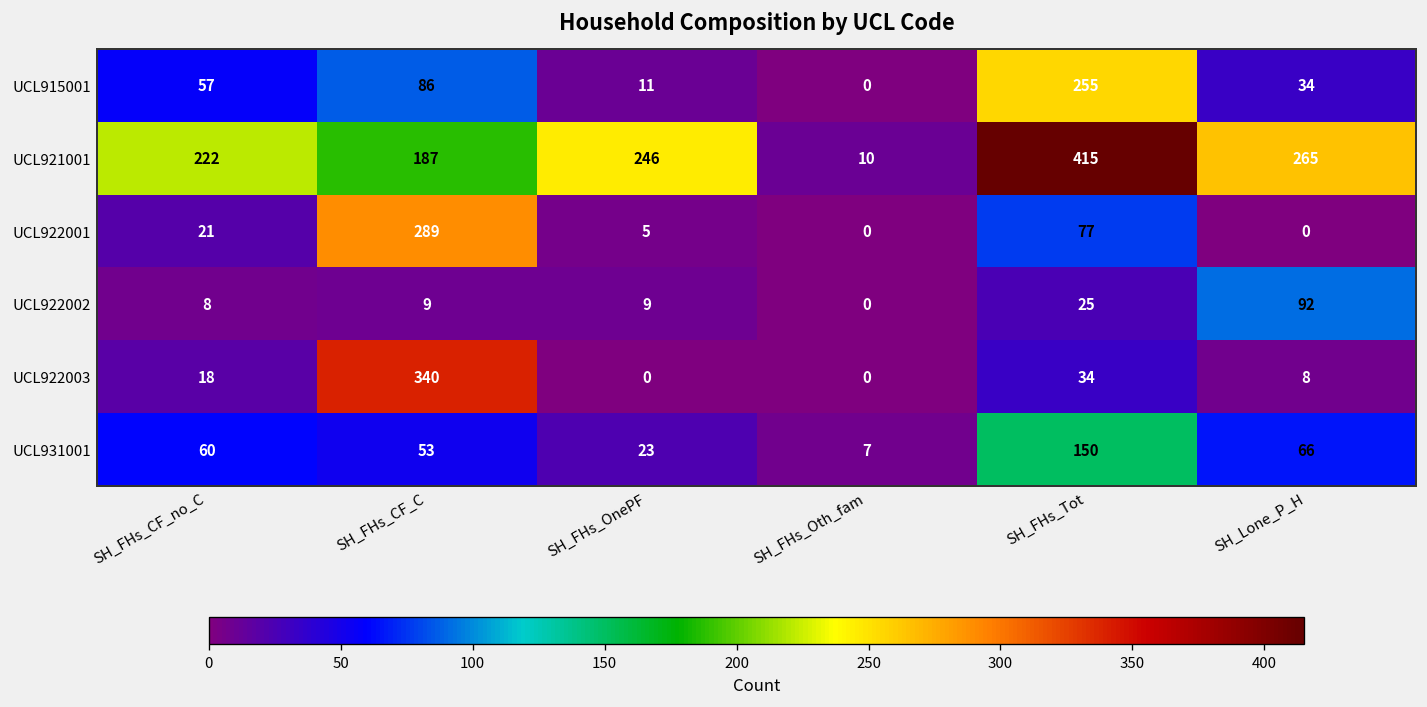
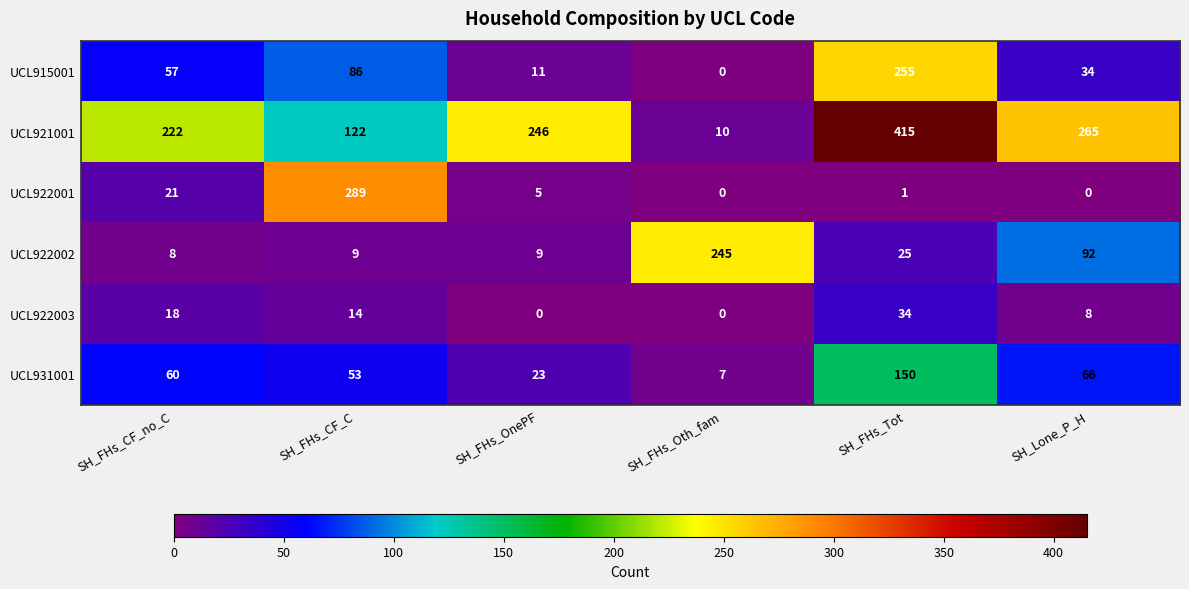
  {
    "UCL915001": {
      "SH_FHs_CF_no_C": 57,
      "SH_FHs_CF_C": 86,
      "SH_FHs_OnePF": 11,
      "SH_FHs_Oth_fam": 0,
      "SH_FHs_Tot": 255,
      "SH_Lone_P_H": 34
    },
    "UCL921001": {
      "SH_FHs_CF_no_C": 222,
-     "SH_FHs_CF_C": 187,
+     "SH_FHs_CF_C": 122,
      "SH_FHs_OnePF": 246,
      "SH_FHs_Oth_fam": 10,
      "SH_FHs_Tot": 415,
      "SH_Lone_P_H": 265
    },
    "UCL922001": {
      "SH_FHs_CF_no_C": 21,
      "SH_FHs_CF_C": 289,
      "SH_FHs_OnePF": 5,
      "SH_FHs_Oth_fam": 0,
-     "SH_FHs_Tot": 77,
+     "SH_FHs_Tot": 1,
      "SH_Lone_P_H": 0
    },
    "UCL922002": {
      "SH_FHs_CF_no_C": 8,
      "SH_FHs_CF_C": 9,
      "SH_FHs_OnePF": 9,
-     "SH_FHs_Oth_fam": 0,
+     "SH_FHs_Oth_fam": 245,
      "SH_FHs_Tot": 25,
      "SH_Lone_P_H": 92
    },
    "UCL922003": {
      "SH_FHs_CF_no_C": 18,
-     "SH_FHs_CF_C": 340,
+     "SH_FHs_CF_C": 14,
      "SH_FHs_OnePF": 0,
      "SH_FHs_Oth_fam": 0,
      "SH_FHs_Tot": 34,
      "SH_Lone_P_H": 8
    },
    "UCL931001": {
      "SH_FHs_CF_no_C": 60,
      "SH_FHs_CF_C": 53,
      "SH_FHs_OnePF": 23,
      "SH_FHs_Oth_fam": 7,
      "SH_FHs_Tot": 150,
      "SH_Lone_P_H": 66
    }
  }
